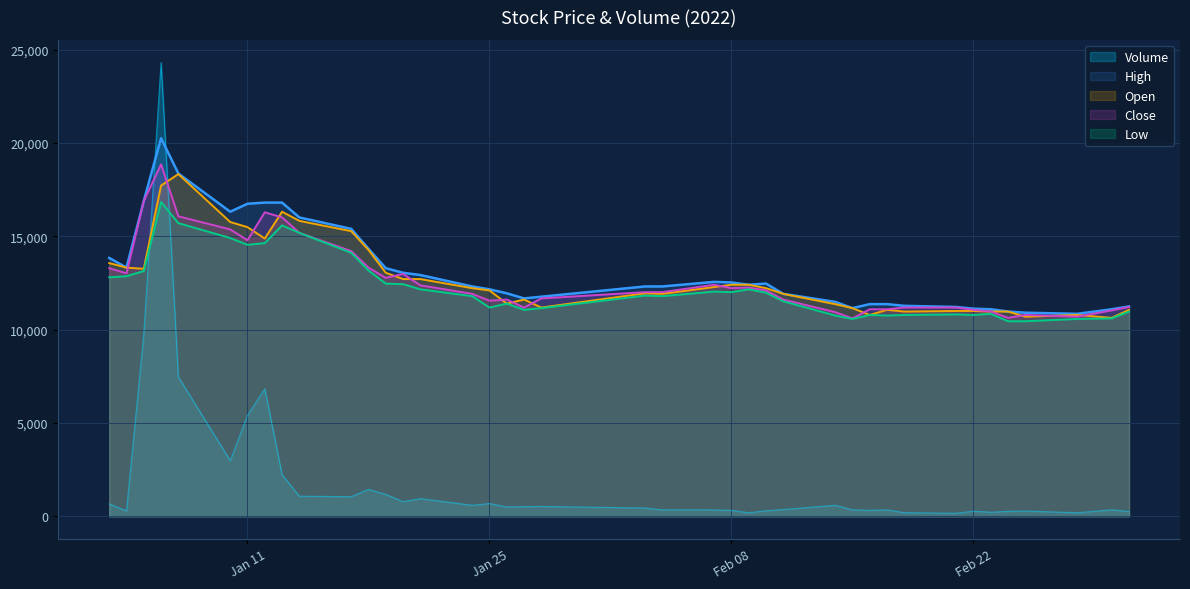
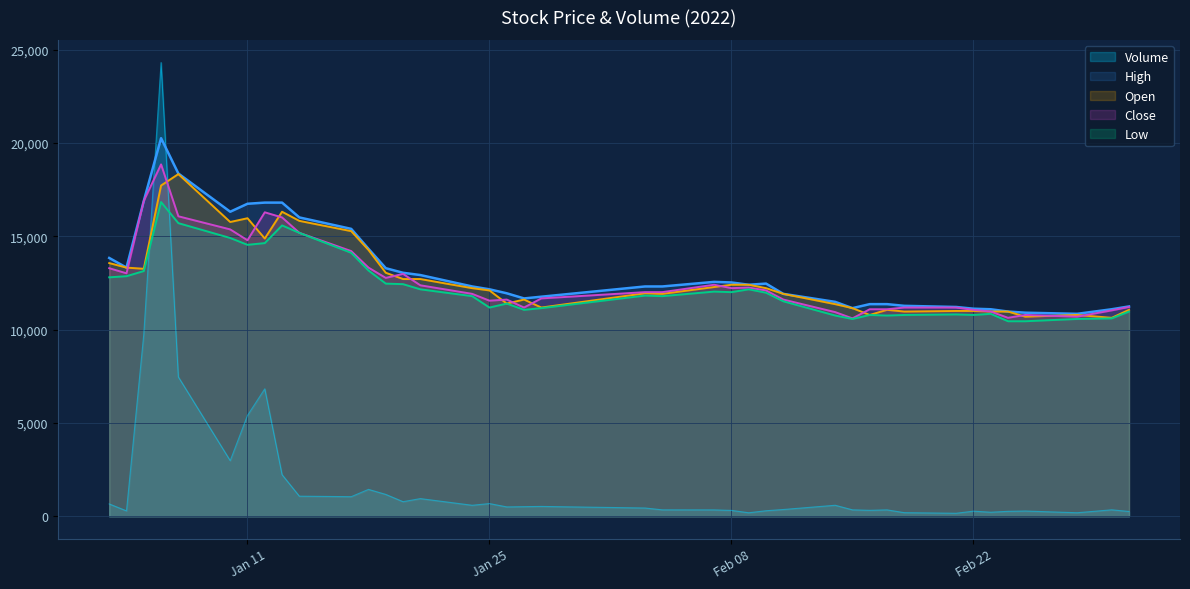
  {
    "Open": {
-     "Jan 11": "15,500"
+     "Jan 11": "16,000"
    }
  }
